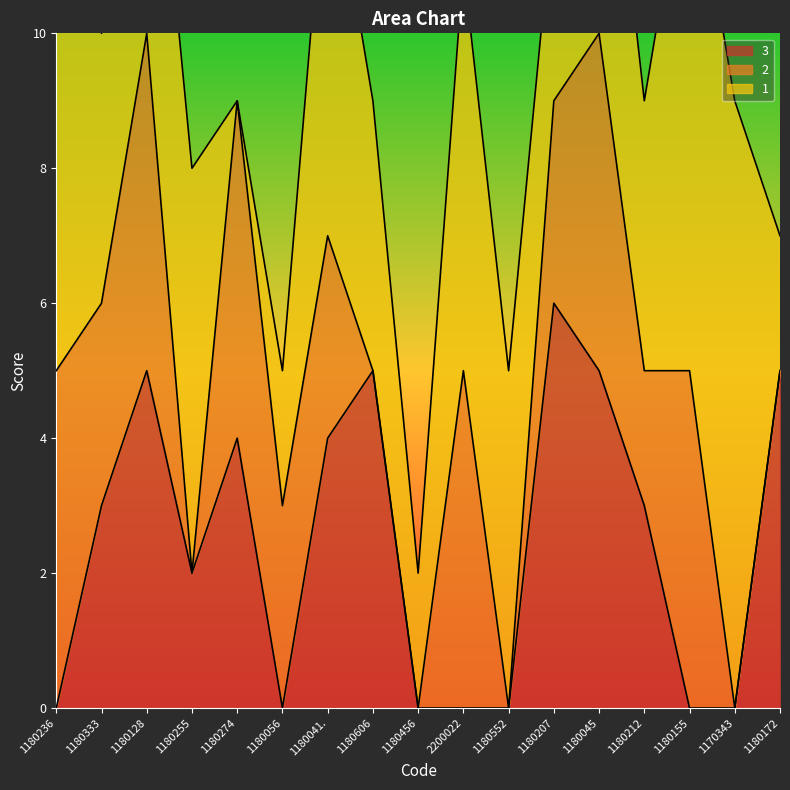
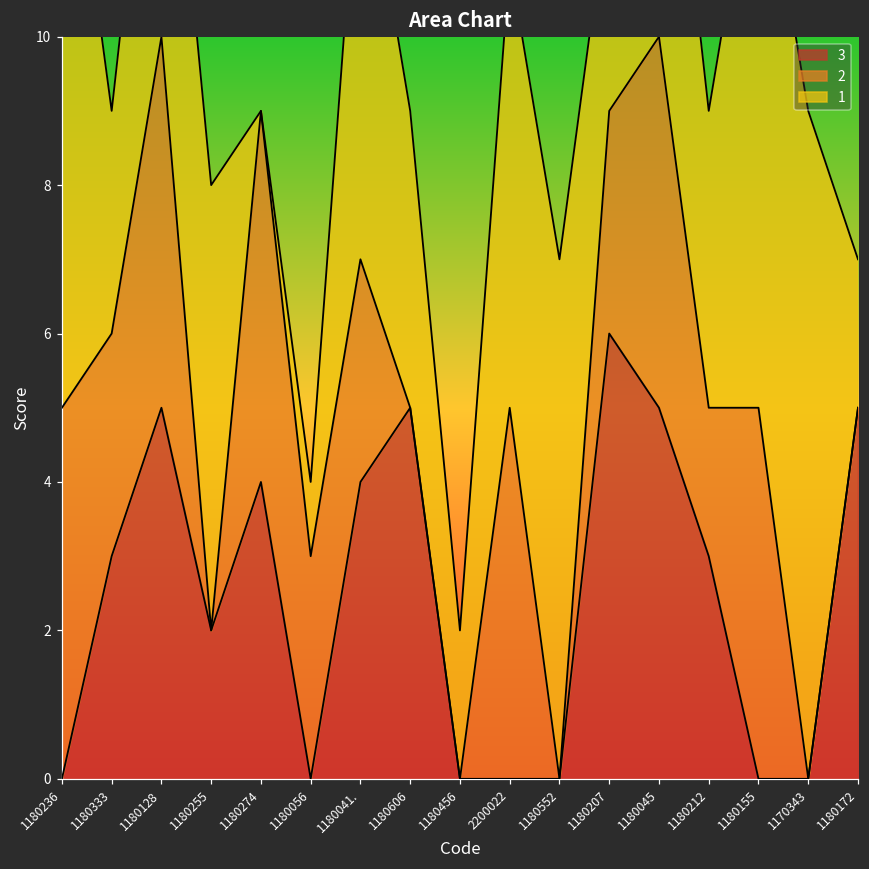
  {
    "3": {
      "1180236": 0,
      "1180333": 3,
      "1180128": 5,
      "1180274": 4,
      "1180056": 0,
      "1180041.": 4,
      "2200022": 0,
      "1180207": 6,
      "1180045": 5,
      "1180212": 3,
      "1180155": 0
    },
    "2": {
      "1180236": 5,
      "1180333": 6,
      "1180128": 10,
      "1180056": 3,
      "1180041.": 7,
      "2200022": 5,
      "1180207": 9,
      "1180045": 10,
      "1180212": 5,
      "1180155": 5
    },
    "1": {
-     "1180333": 4,
+     "1180333": 3,
      "1180255": 6,
-     "1180056": 2,
+     "1180056": 1,
      "1180606": 4,
      "1180456": 2,
-     "1180552": 5,
+     "1180552": 7,
      "1180212": 4,
      "1180172": 2
    }
  }
